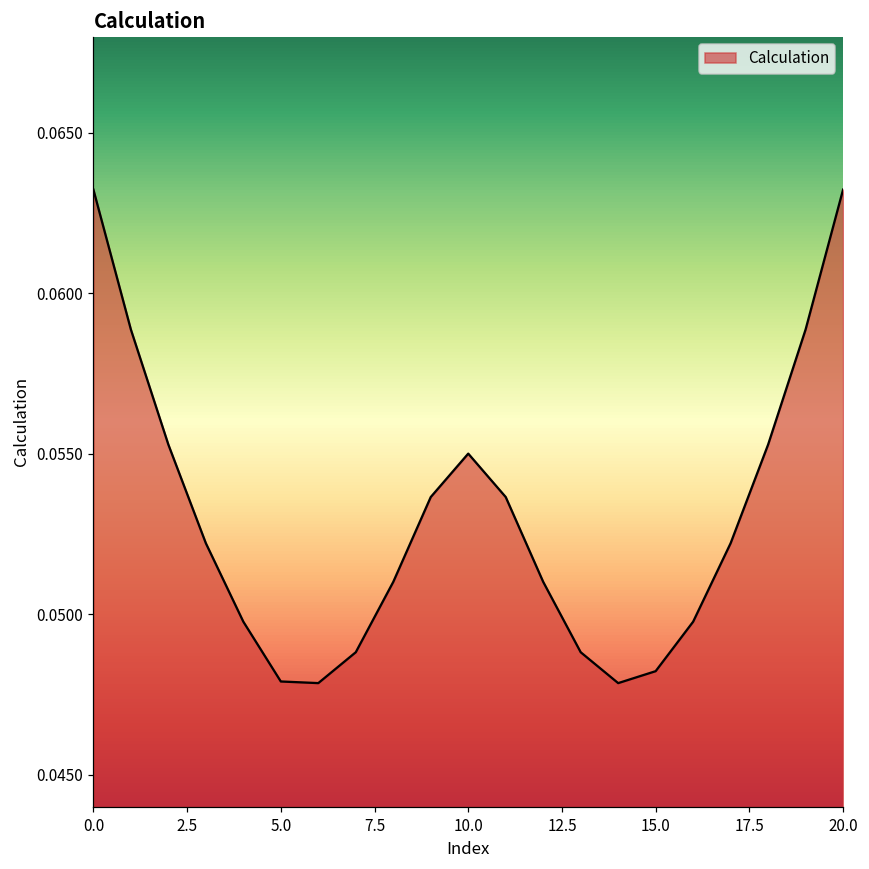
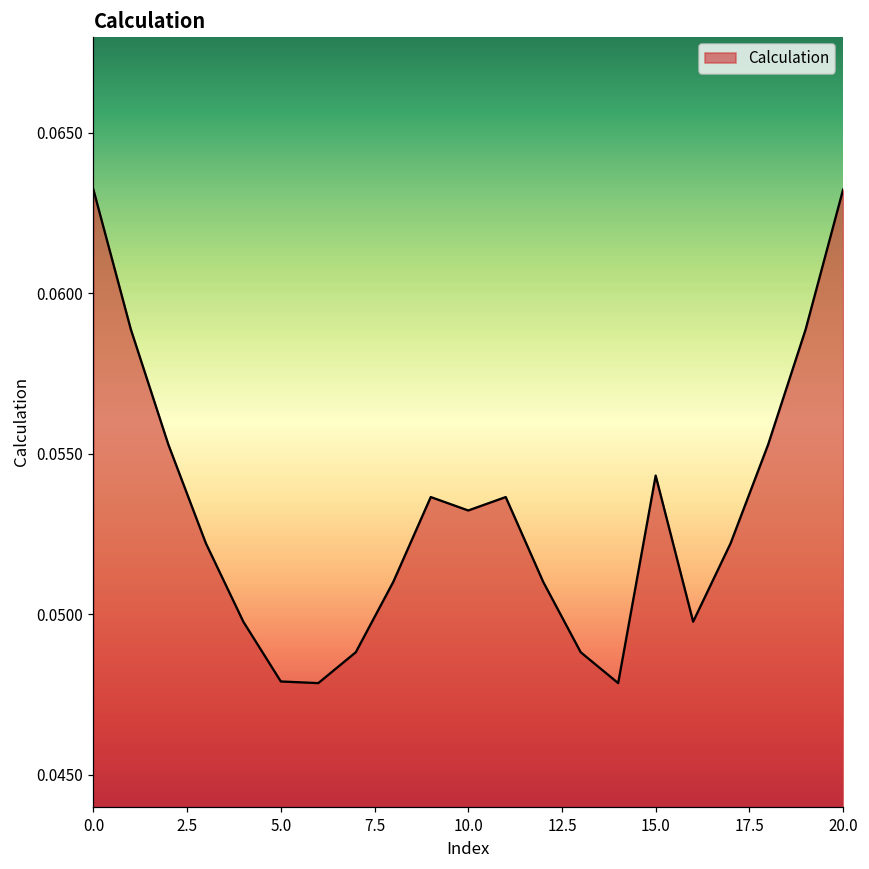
  {
    "0.0": 0.0632,
    "5.0": 0.0479,
-   "10.0": 0.0550,
-   "15.0": 0.0482,
+   "10.0": 0.0532,
+   "15.0": 0.0543,
    "20.0": 0.0632
  }
